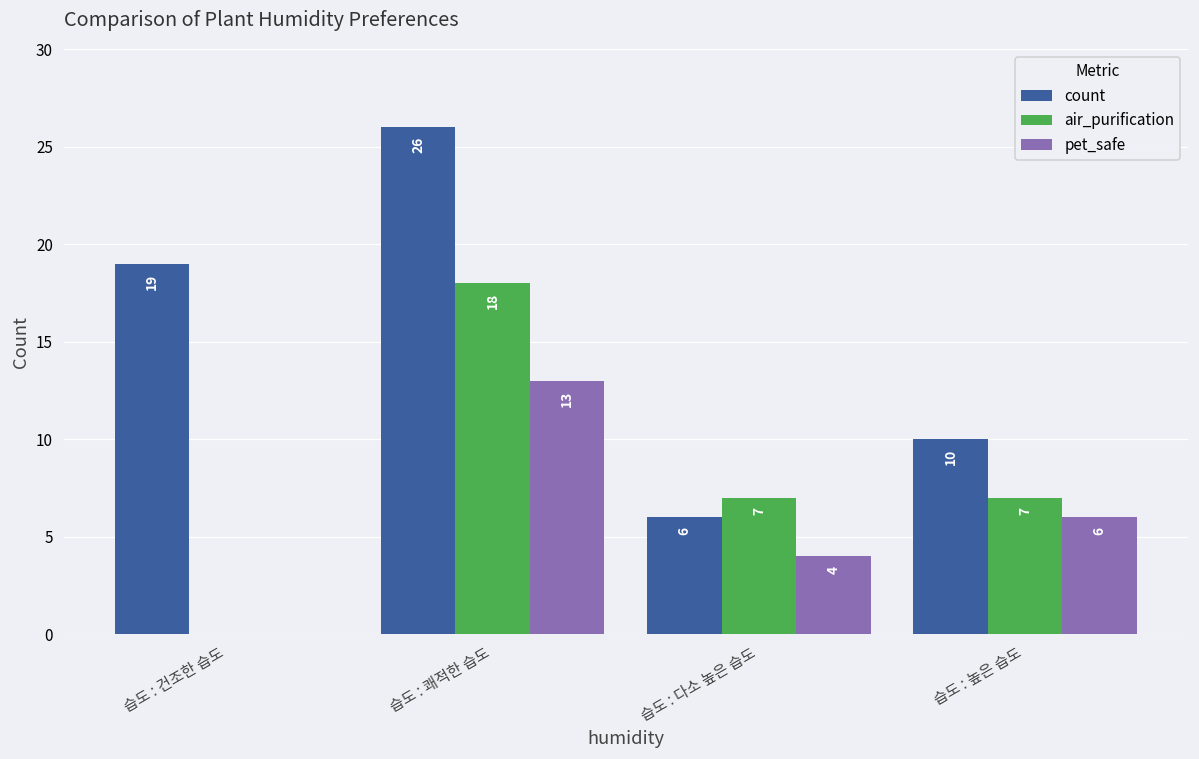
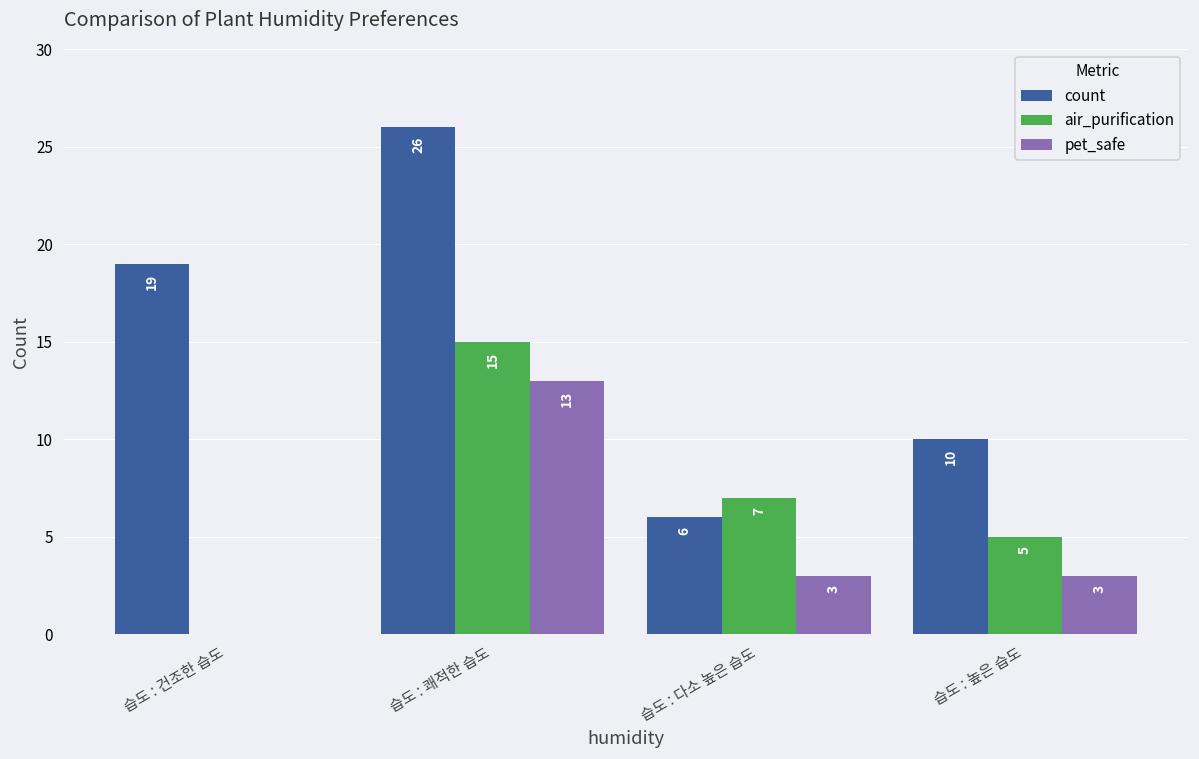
  {
    "count": {
      "습도 : 건조한 습도": 19,
      "습도 : 쾌적한 습도": 26,
      "습도 : 다소 높은 습도": 6,
      "습도 : 높은 습도": 10
    },
    "air_purification": {
-     "습도 : 쾌적한 습도": 18,
+     "습도 : 쾌적한 습도": 15,
      "습도 : 다소 높은 습도": 7,
-     "습도 : 높은 습도": 7
+     "습도 : 높은 습도": 5
    },
    "pet_safe": {
      "습도 : 쾌적한 습도": 13,
-     "습도 : 다소 높은 습도": 4,
-     "습도 : 높은 습도": 6
+     "습도 : 다소 높은 습도": 3,
+     "습도 : 높은 습도": 3
    }
  }
